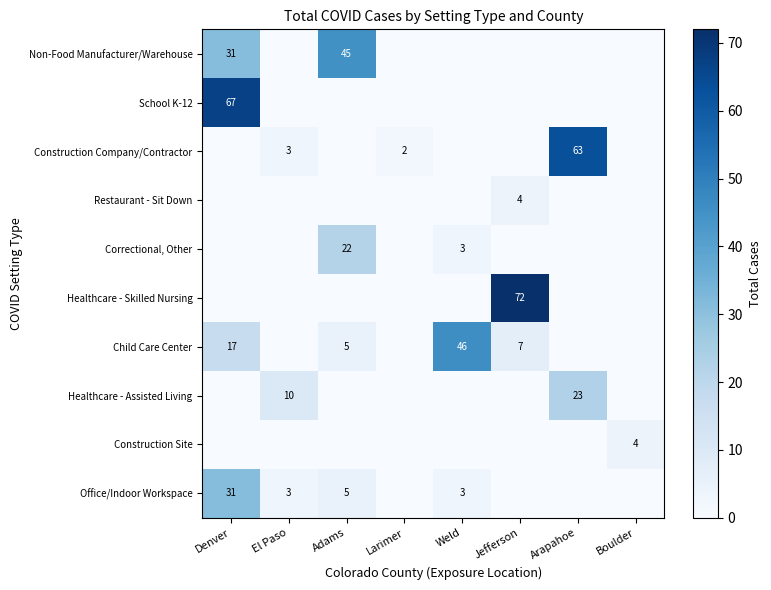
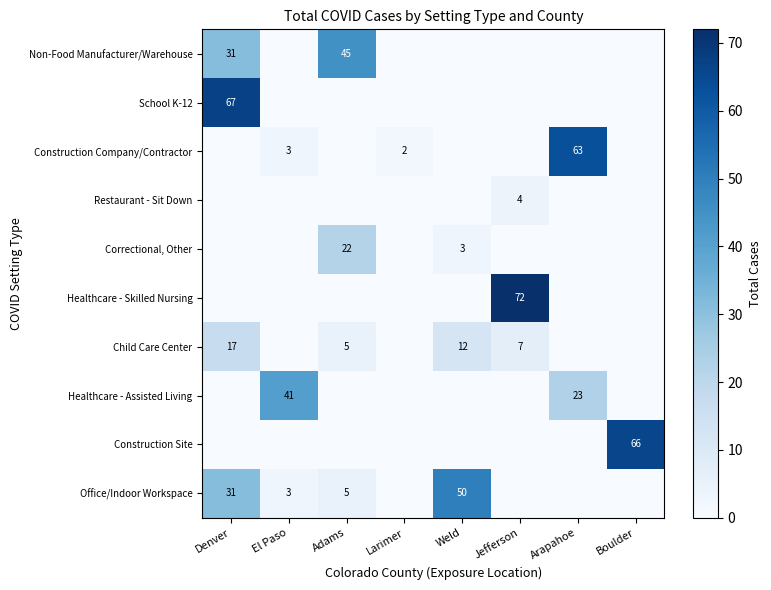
  {
    "Non-Food Manufacturer/Warehouse": {
      "Denver": 31,
      "Adams": 45
    },
    "School K-12": {
      "Denver": 67
    },
    "Construction Company/Contractor": {
      "El Paso": 3,
      "Larimer": 2,
      "Arapahoe": 63
    },
    "Restaurant - Sit Down": {
      "Jefferson": 4
    },
    "Correctional, Other": {
      "Adams": 22,
      "Weld": 3
    },
    "Healthcare - Skilled Nursing": {
      "Jefferson": 72
    },
    "Child Care Center": {
      "Denver": 17,
      "Adams": 5,
-     "Weld": 46,
+     "Weld": 12,
      "Jefferson": 7
    },
    "Healthcare - Assisted Living": {
-     "El Paso": 10,
+     "El Paso": 41,
      "Arapahoe": 23
    },
    "Construction Site": {
-     "Boulder": 4
+     "Boulder": 66
    },
    "Office/Indoor Workspace": {
      "Denver": 31,
      "El Paso": 3,
      "Adams": 5,
-     "Weld": 3
+     "Weld": 50
    }
  }
